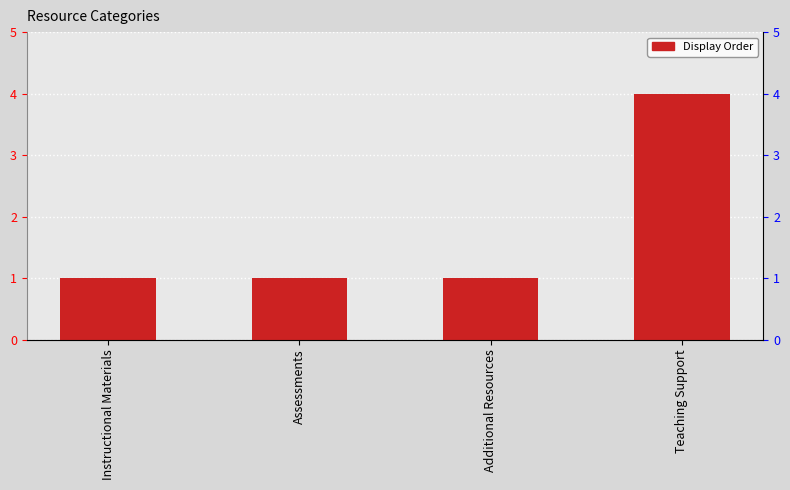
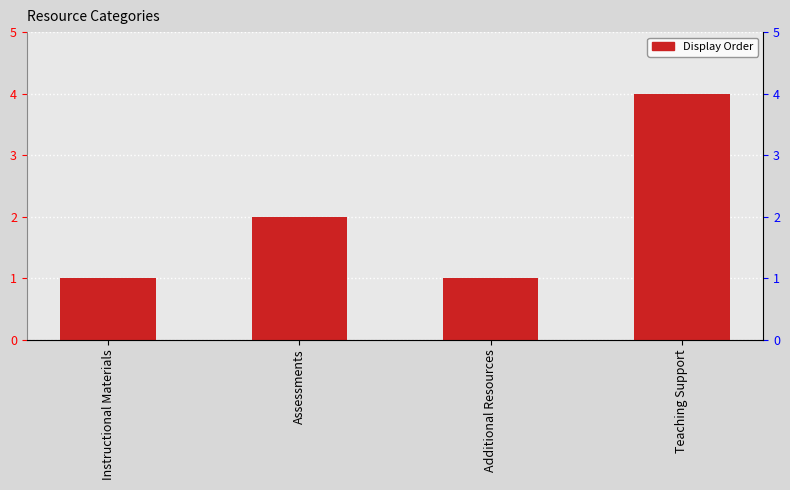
  {
    "Instructional Materials": 1,
-   "Assessments": 1,
+   "Assessments": 2,
    "Additional Resources": 1,
    "Teaching Support": 4
  }
